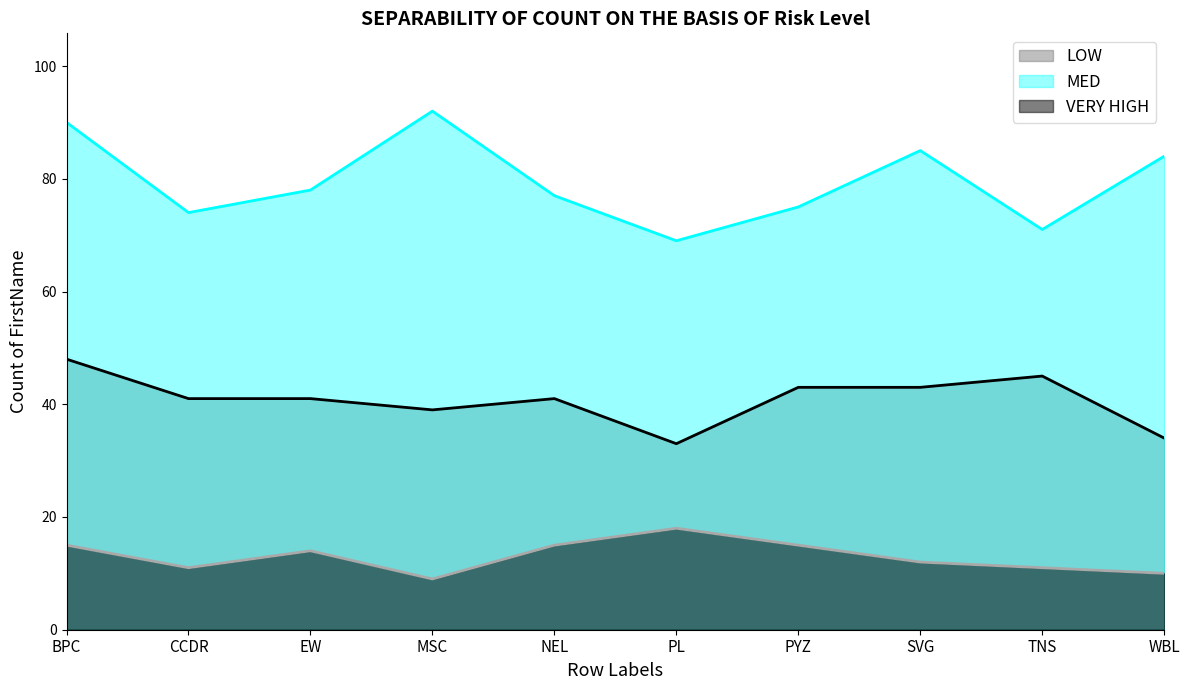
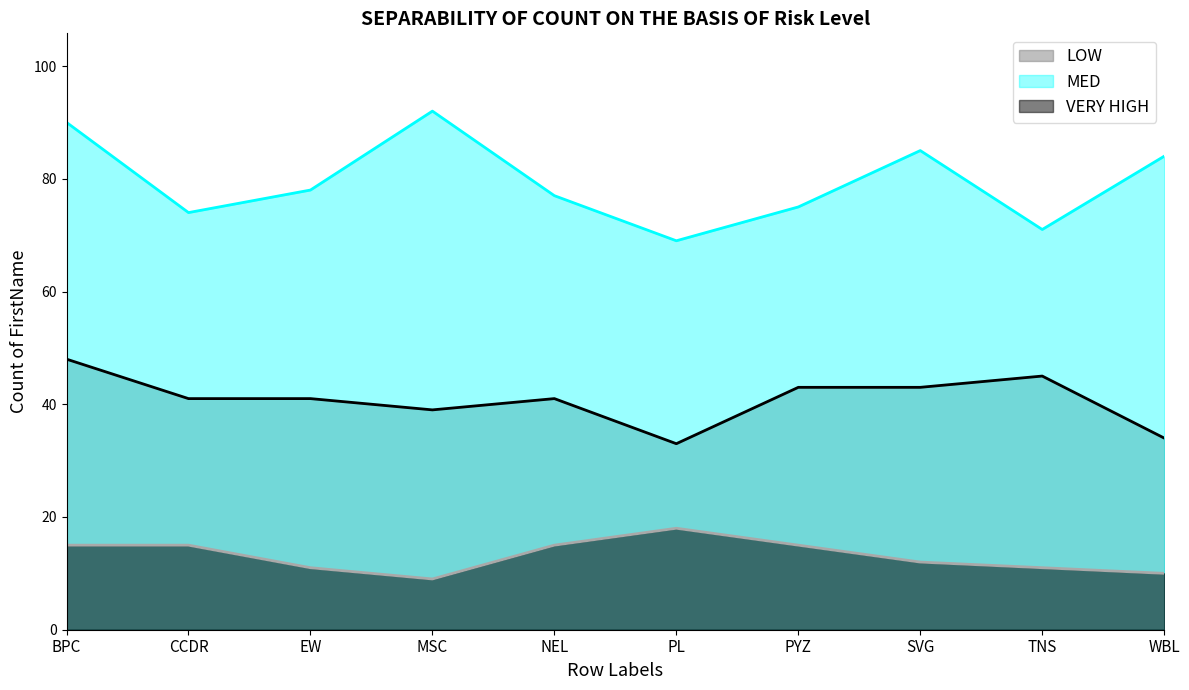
  {
    "LOW": {
      "BPC": 48,
      "CCDR": 41,
      "EW": 41,
      "MSC": 39,
      "NEL": 41,
      "PL": 33,
      "PYZ": 43,
      "SVG": 43,
      "TNS": 45,
      "WBL": 34
    },
    "MED": {
      "BPC": 90,
      "CCDR": 74,
      "EW": 78,
      "MSC": 92,
      "NEL": 77,
      "PL": 69,
      "PYZ": 75,
      "SVG": 85,
      "TNS": 71,
      "WBL": 84
    },
    "VERY HIGH": {
      "BPC": 15,
-     "CCDR": 11,
-     "EW": 14,
+     "CCDR": 15,
+     "EW": 11,
      "MSC": 9,
      "NEL": 15,
      "PL": 18,
      "PYZ": 15,
      "SVG": 12,
      "TNS": 11,
      "WBL": 10
    }
  }
